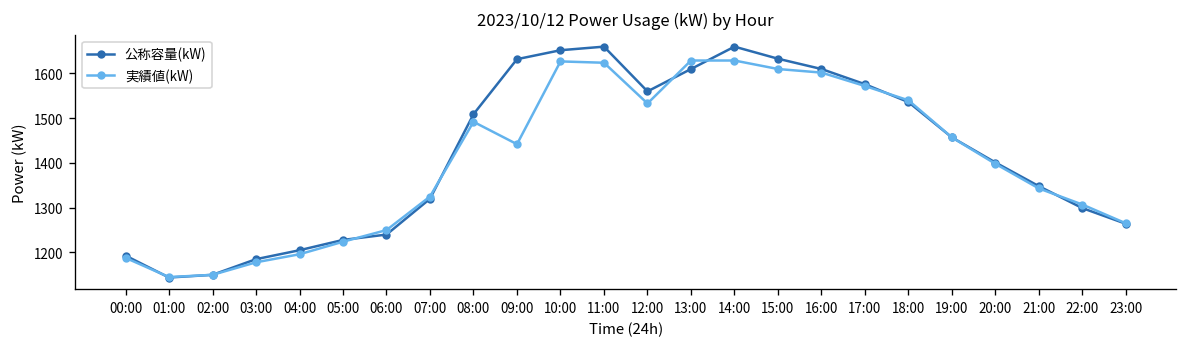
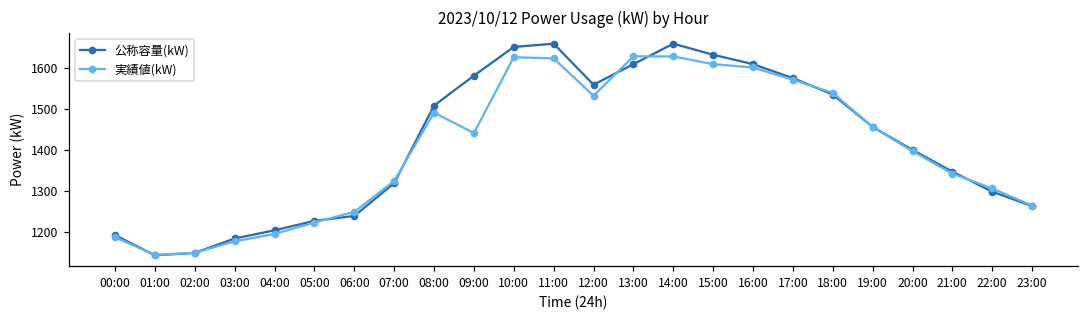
  {
    "公称容量(kW)": {
      "03:00": 1190,
      "04:00": 1210,
      "06:00": 1240,
      "08:00": 1510,
-     "09:00": 1630,
+     "09:00": 1580,
      "10:00": 1650,
      "11:00": 1660,
      "12:00": 1560,
      "13:00": 1610,
      "14:00": 1660,
      "15:00": 1630,
      "16:00": 1610,
      "22:00": 1300
    },
    "実績値(kW)": {
      "03:00": 1180,
      "04:00": 1200,
      "06:00": 1250,
      "08:00": 1490,
      "09:00": 1440,
      "10:00": 1630,
      "11:00": 1620,
      "12:00": 1530,
      "13:00": 1630,
      "14:00": 1630,
      "15:00": 1610,
      "16:00": 1600,
      "22:00": 1310
    }
  }
